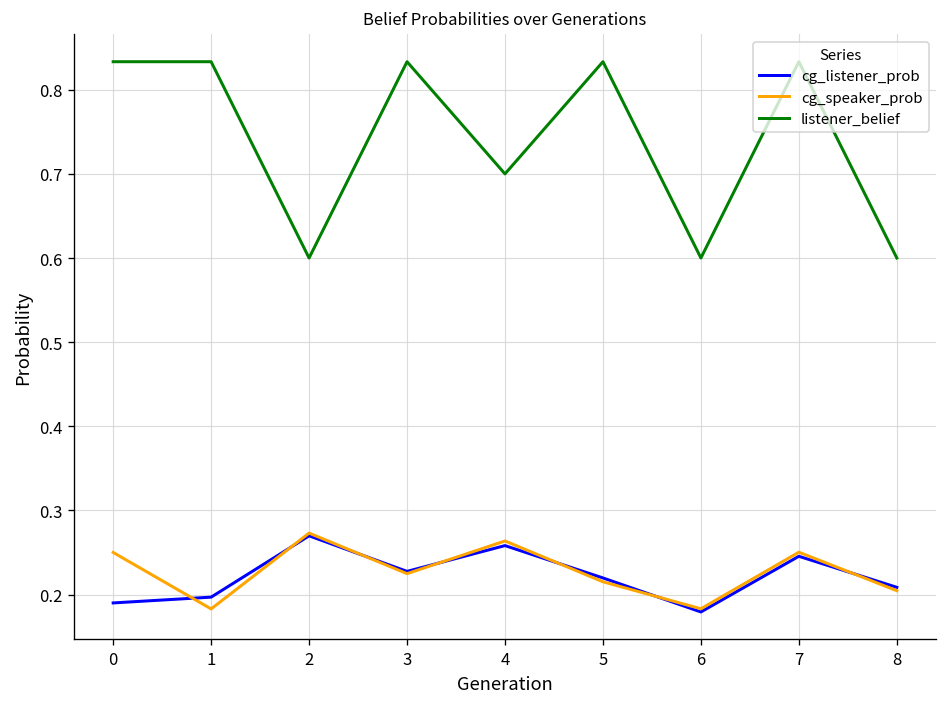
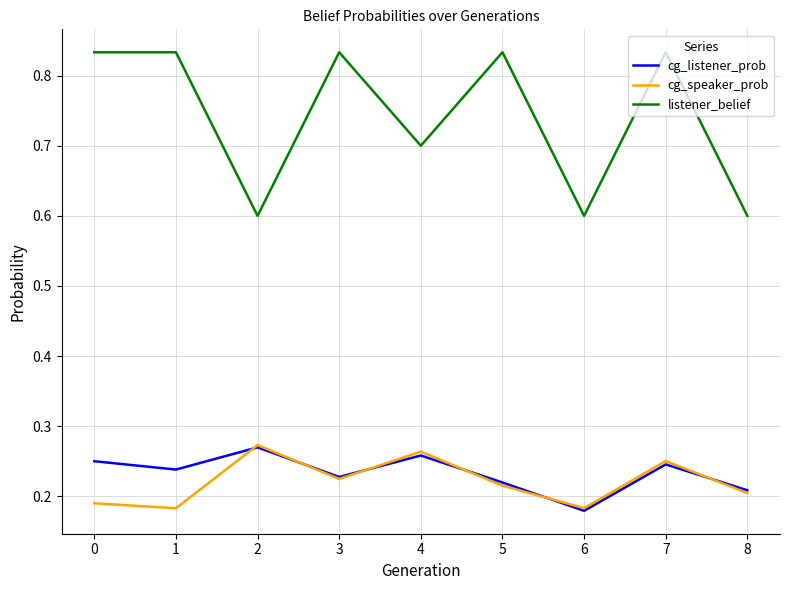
  {
    "cg_listener_prob": {
-     "0": 0.19,
-     "1": 0.20,
+     "0": 0.25,
+     "1": 0.24,
      "4": 0.26,
      "5": 0.22,
      "6": 0.18,
      "7": 0.25,
      "8": 0.21
    },
    "cg_speaker_prob": {
-     "0": 0.25,
+     "0": 0.19,
      "1": 0.18,
      "4": 0.26,
      "5": 0.22,
      "6": 0.18,
      "7": 0.25,
      "8": 0.20
    },
    "listener_belief": {
      "0": 0.83,
      "1": 0.83,
      "2": 0.60,
      "3": 0.83,
      "4": 0.70,
      "5": 0.83,
      "6": 0.60,
      "8": 0.60
    }
  }
